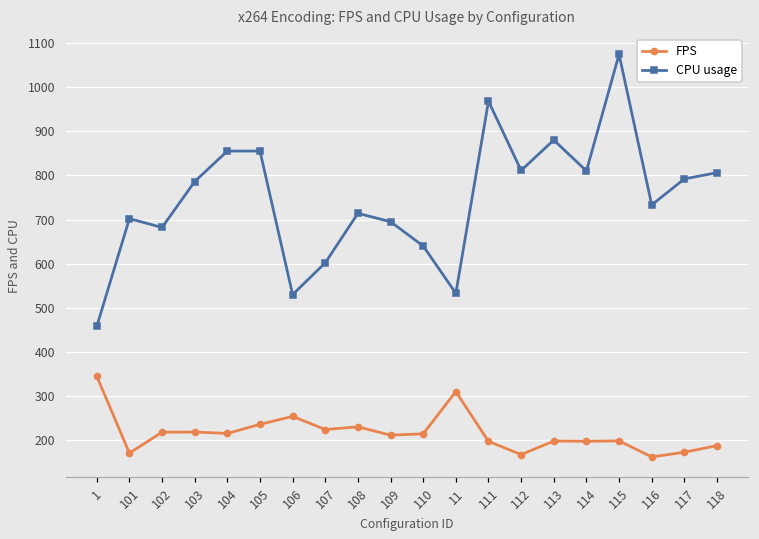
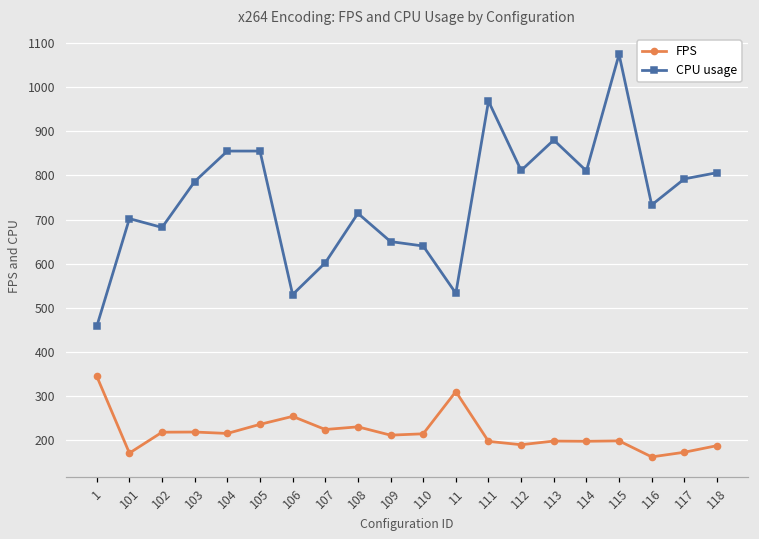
  {
    "FPS": {
      "1": 350,
      "101": 170,
      "102": 220,
      "103": 220,
      "104": 220,
      "105": 240,
      "106": 250,
      "107": 220,
      "108": 230,
      "109": 210,
      "110": 210,
      "11": 310,
      "111": 200,
-     "112": 170,
+     "112": 190,
      "113": 200,
      "114": 200,
      "115": 200,
      "116": 160,
      "117": 170,
      "118": 190
    },
    "CPU usage": {
      "1": 460,
      "101": 700,
      "102": 680,
      "103": 790,
      "104": 860,
      "105": 860,
      "106": 530,
      "107": 600,
      "108": 710,
-     "109": 700,
+     "109": 650,
      "110": 640,
      "11": 530,
      "111": 970,
      "112": 810,
      "113": 880,
      "114": 810,
      "115": 1070,
      "116": 730,
      "117": 790,
      "118": 810
    }
  }
